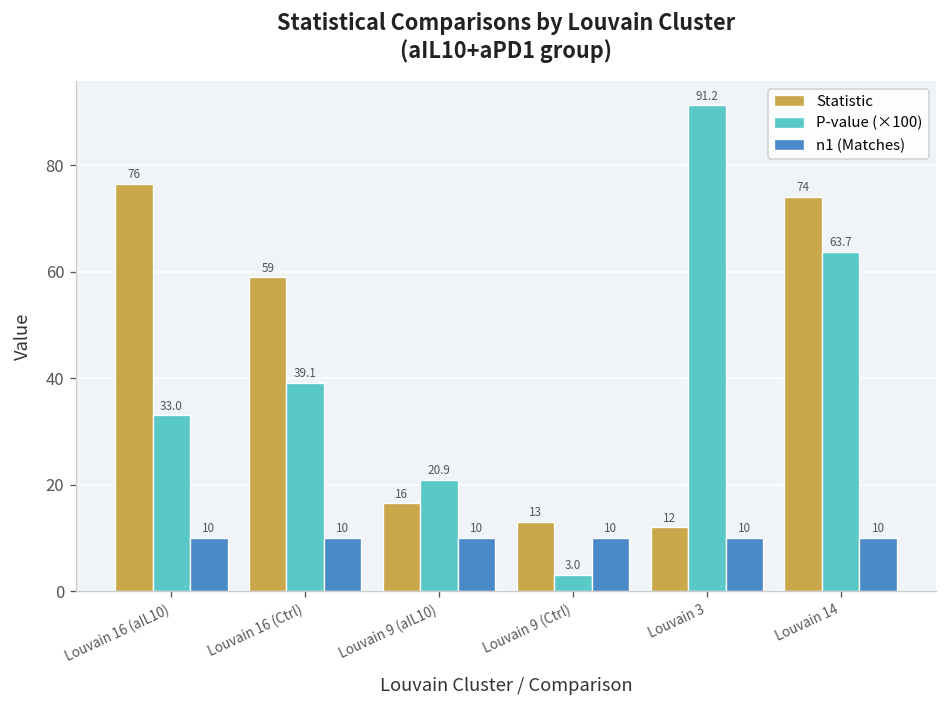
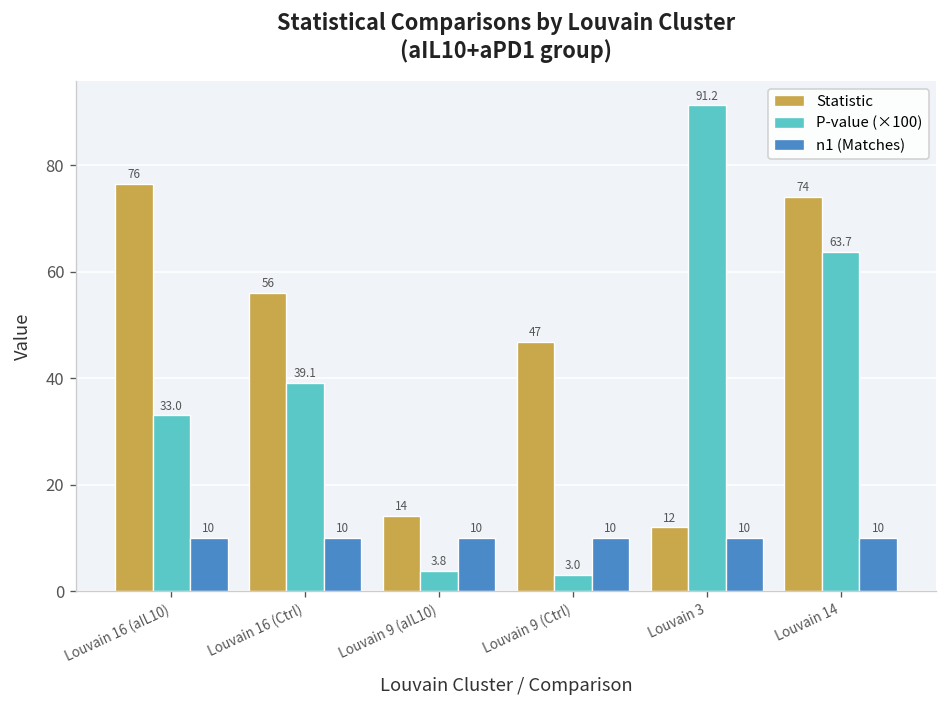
  {
    "Statistic": {
      "Louvain 16 (aIL10)": 76,
-     "Louvain 16 (Ctrl)": 59,
-     "Louvain 9 (aIL10)": 16,
-     "Louvain 9 (Ctrl)": 13,
+     "Louvain 16 (Ctrl)": 56,
+     "Louvain 9 (aIL10)": 14,
+     "Louvain 9 (Ctrl)": 47,
      "Louvain 3": 12,
      "Louvain 14": 74
    },
    "P-value (×100)": {
      "Louvain 16 (aIL10)": 33.0,
      "Louvain 16 (Ctrl)": 39.1,
-     "Louvain 9 (aIL10)": 20.9,
+     "Louvain 9 (aIL10)": 3.8,
      "Louvain 9 (Ctrl)": 3.0,
      "Louvain 3": 91.2,
      "Louvain 14": 63.7
    },
    "n1 (Matches)": {
      "Louvain 16 (aIL10)": 10,
      "Louvain 16 (Ctrl)": 10,
      "Louvain 9 (aIL10)": 10,
      "Louvain 9 (Ctrl)": 10,
      "Louvain 3": 10,
      "Louvain 14": 10
    }
  }
